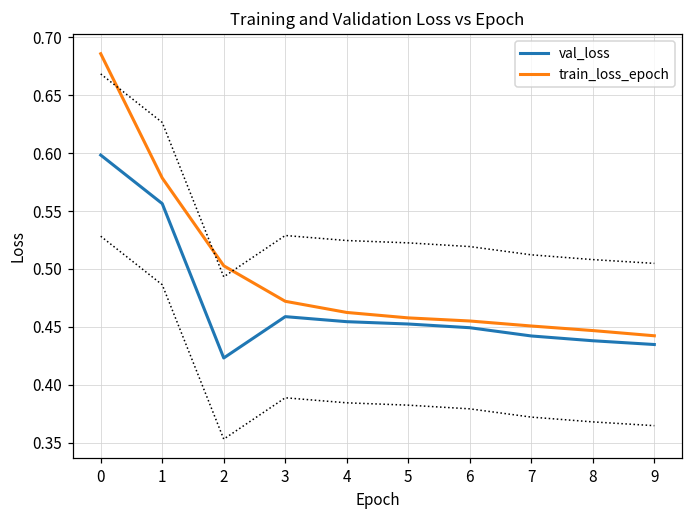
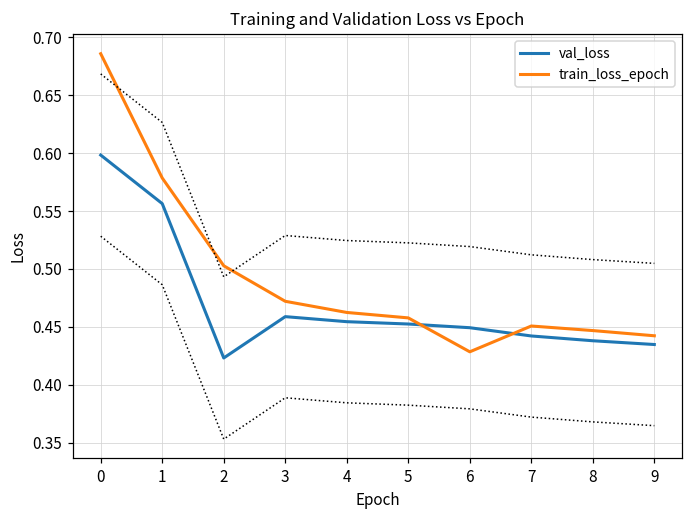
  {
    "val_loss": {
      "0": 0.598,
      "1": 0.556,
      "2": 0.423,
      "3": 0.459,
      "4": 0.455,
      "5": 0.453,
      "6": 0.449,
      "7": 0.442,
      "8": 0.438,
      "9": 0.435
    },
    "train_loss_epoch": {
      "0": 0.686,
      "1": 0.578,
      "2": 0.503,
      "3": 0.472,
      "4": 0.463,
      "5": 0.458,
-     "6": 0.455,
+     "6": 0.429,
      "7": 0.451,
      "8": 0.447,
      "9": 0.442
    }
  }
